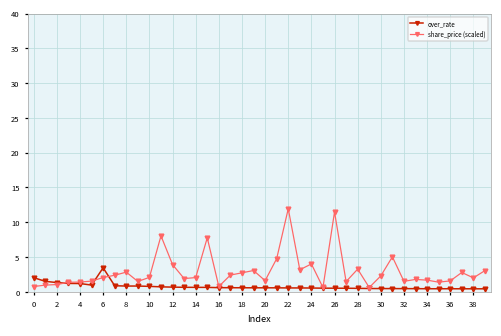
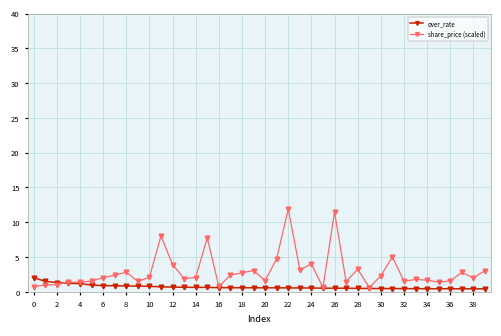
  {
    "over_rate": {
      "0": 2,
-     "6": 3,
+     "6": 1,
      "8": 1,
      "10": 1,
      "12": 1,
      "14": 1,
      "18": 1,
      "20": 1,
      "22": 1,
      "24": 1,
      "26": 1,
      "28": 0,
      "30": 0,
      "32": 0,
      "34": 0,
      "36": 0,
      "38": 0
    },
    "share_price (scaled)": {
      "0": 1,
      "6": 2,
      "8": 3,
      "10": 2,
      "12": 4,
      "14": 2,
      "18": 3,
      "20": 2,
      "22": 12,
      "24": 4,
      "26": 11,
      "28": 3,
      "30": 2,
      "32": 2,
      "34": 2,
      "36": 2,
      "38": 2
    }
  }
